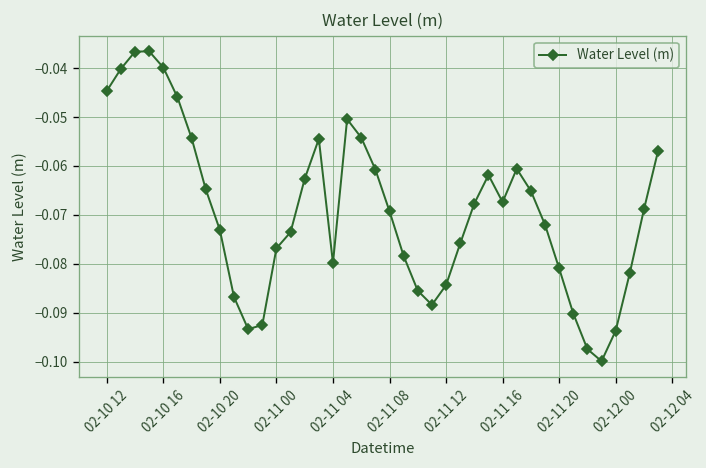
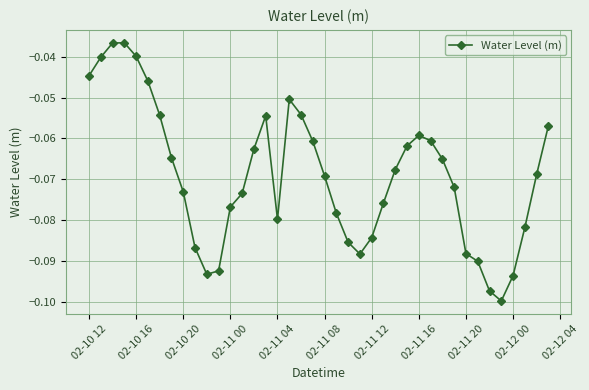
  {
    "02-10 12": -0.045,
    "02-10 16": -0.040,
    "02-10 20": -0.073,
    "02-11 00": -0.077,
    "02-11 04": -0.080,
    "02-11 08": -0.069,
    "02-11 12": -0.084,
-   "02-11 16": -0.067,
-   "02-11 20": -0.081,
+   "02-11 16": -0.059,
+   "02-11 20": -0.088,
    "02-12 00": -0.094
  }
